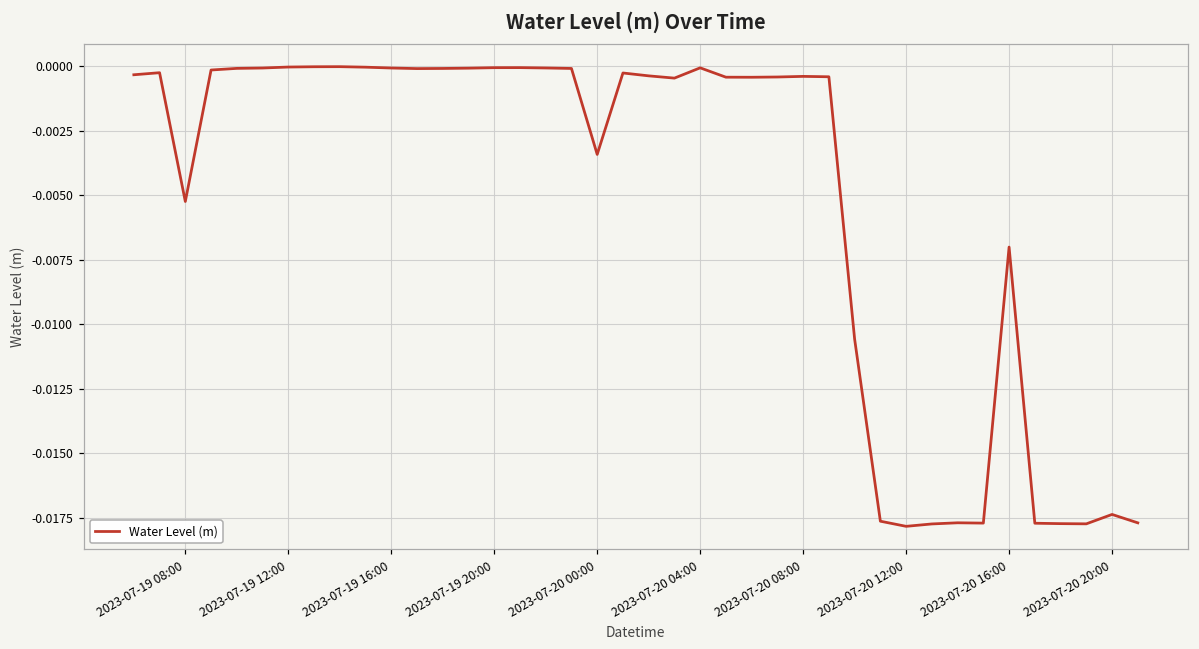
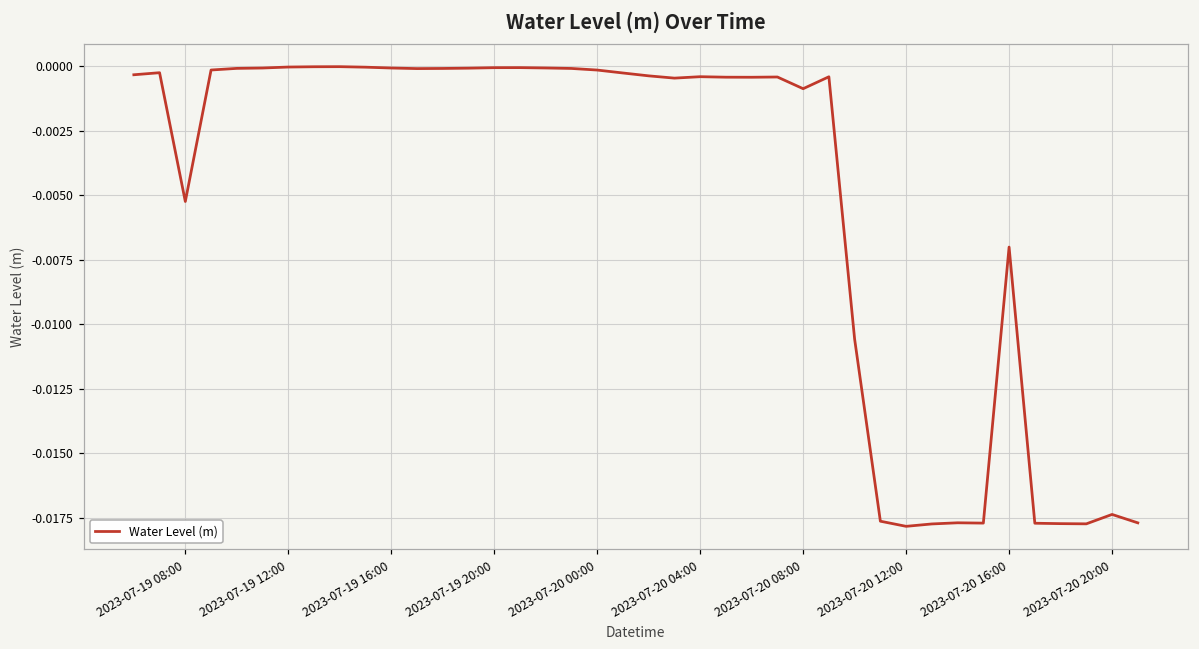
  {
    "2023-07-19 08:00": -0.0052,
    "2023-07-19 12:00": 0.0000,
    "2023-07-19 16:00": -0.0001,
    "2023-07-19 20:00": -0.0001,
-   "2023-07-20 00:00": -0.0034,
-   "2023-07-20 04:00": -0.0001,
-   "2023-07-20 08:00": -0.0004,
+   "2023-07-20 00:00": -0.0001,
+   "2023-07-20 04:00": -0.0004,
+   "2023-07-20 08:00": -0.0009,
    "2023-07-20 12:00": -0.0178,
    "2023-07-20 16:00": -0.0070,
    "2023-07-20 20:00": -0.0174
  }
